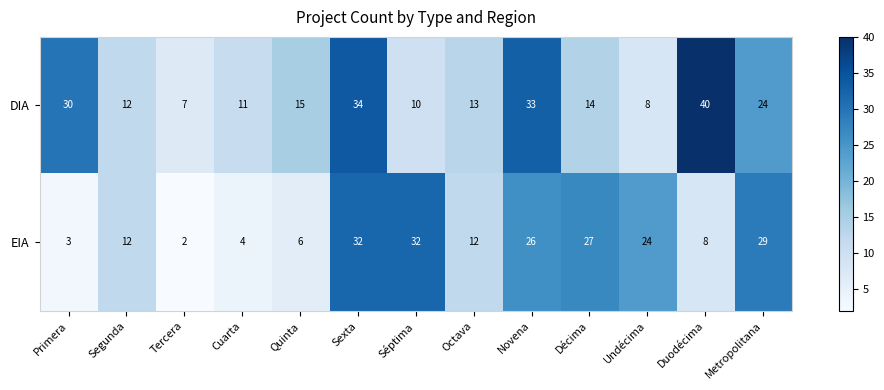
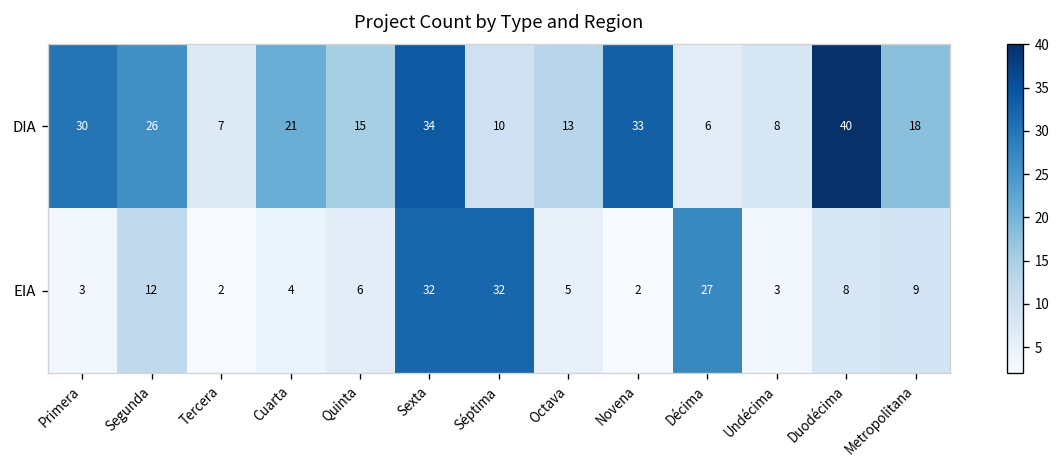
  {
    "DIA": {
      "Primera": 30,
-     "Segunda": 12,
+     "Segunda": 26,
      "Tercera": 7,
-     "Cuarta": 11,
+     "Cuarta": 21,
      "Quinta": 15,
      "Sexta": 34,
      "Séptima": 10,
      "Octava": 13,
      "Novena": 33,
-     "Décima": 14,
+     "Décima": 6,
      "Undécima": 8,
      "Duodécima": 40,
-     "Metropolitana": 24
+     "Metropolitana": 18
    },
    "EIA": {
      "Primera": 3,
      "Segunda": 12,
      "Tercera": 2,
      "Cuarta": 4,
      "Quinta": 6,
      "Sexta": 32,
      "Séptima": 32,
-     "Octava": 12,
-     "Novena": 26,
+     "Octava": 5,
+     "Novena": 2,
      "Décima": 27,
-     "Undécima": 24,
+     "Undécima": 3,
      "Duodécima": 8,
-     "Metropolitana": 29
+     "Metropolitana": 9
    }
  }
